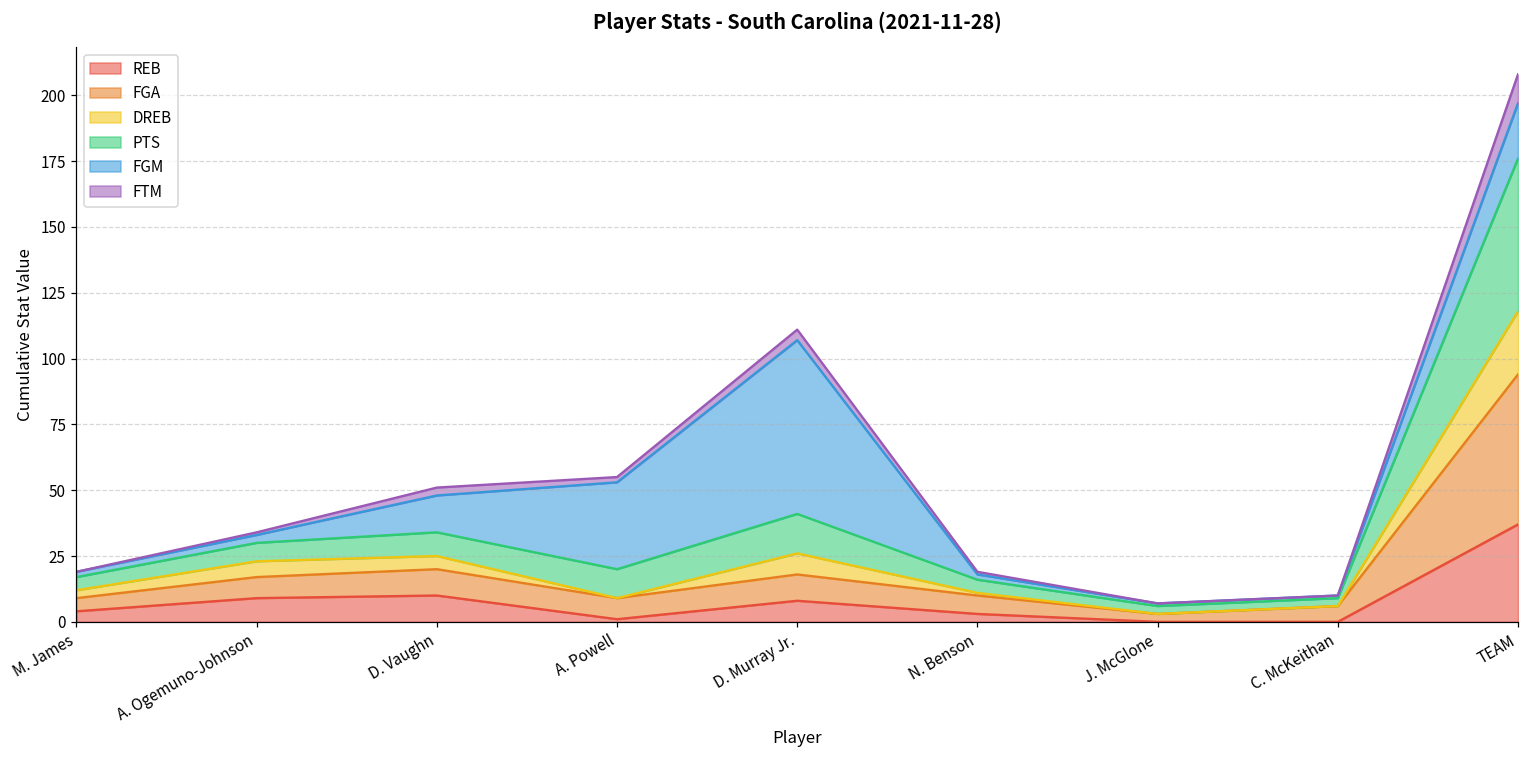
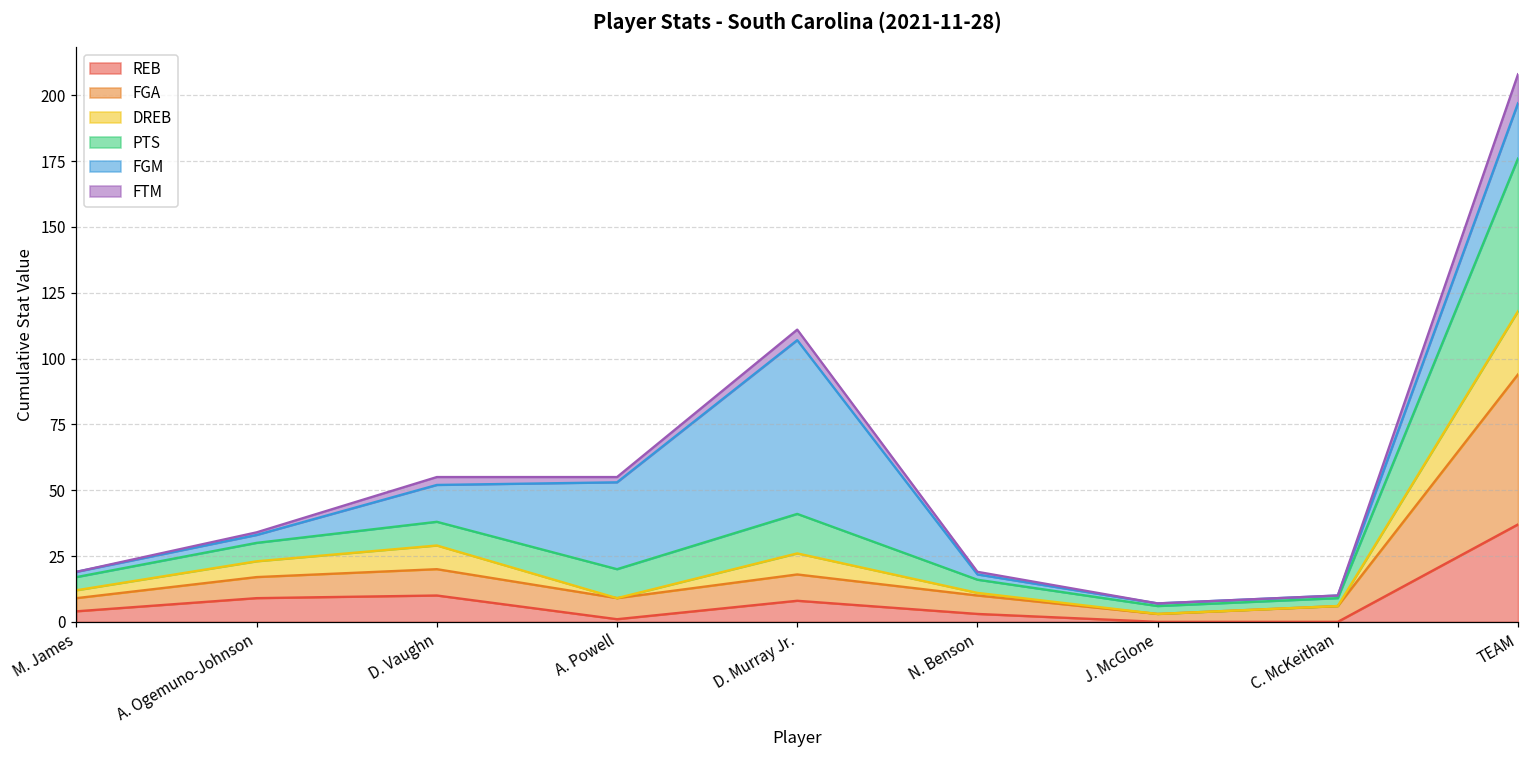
  {
    "DREB": {
      "M. James": 3,
      "A. Ogemuno-Johnson": 6,
-     "D. Vaughn": 5,
+     "D. Vaughn": 9,
      "D. Murray Jr.": 8,
      "TEAM": 24
    },
    "PTS": {
      "M. James": 5,
      "A. Ogemuno-Johnson": 7,
      "D. Vaughn": 9,
      "A. Powell": 11,
      "D. Murray Jr.": 15,
      "N. Benson": 5,
      "TEAM": 58
    },
    "FGM": {
      "D. Vaughn": 14,
      "A. Powell": 33,
      "D. Murray Jr.": 66,
      "TEAM": 21
    },
    "FTM": {
      "D. Vaughn": 3,
      "A. Powell": 2,
      "D. Murray Jr.": 4,
      "TEAM": 11
    }
  }
